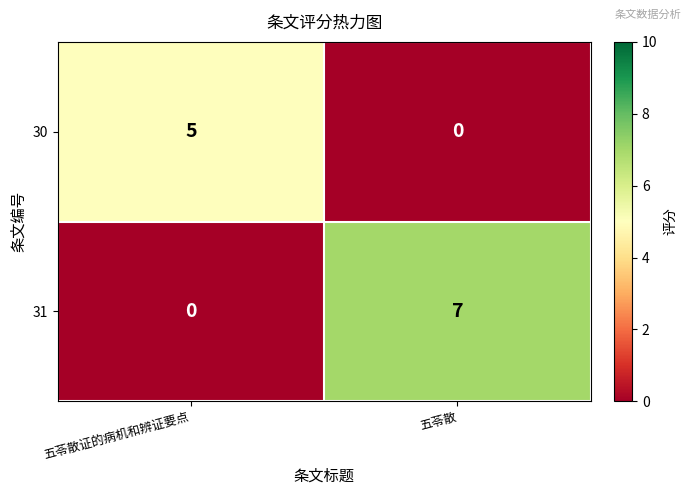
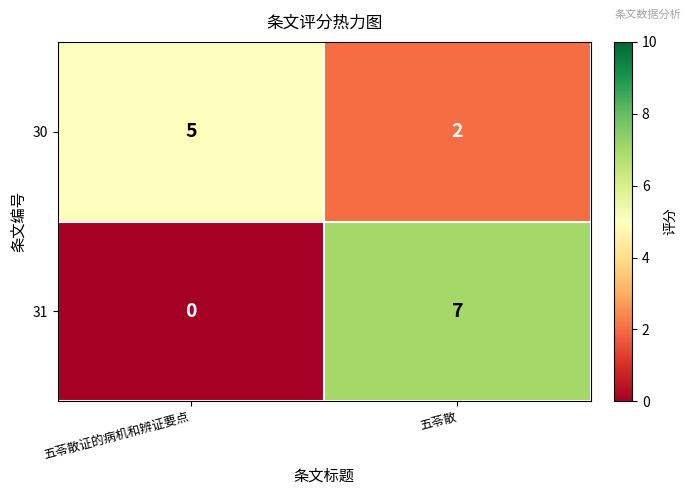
  {
    "30": {
      "五苓散证的病机和辨证要点": 5,
-     "五苓散": 0
+     "五苓散": 2
    },
    "31": {
      "五苓散证的病机和辨证要点": 0,
      "五苓散": 7
    }
  }
